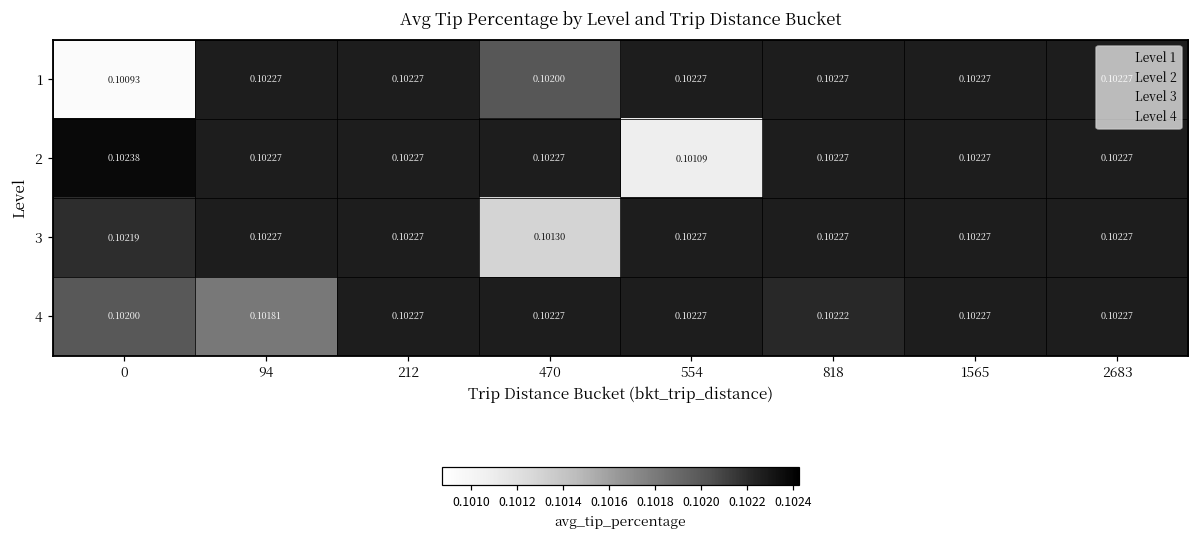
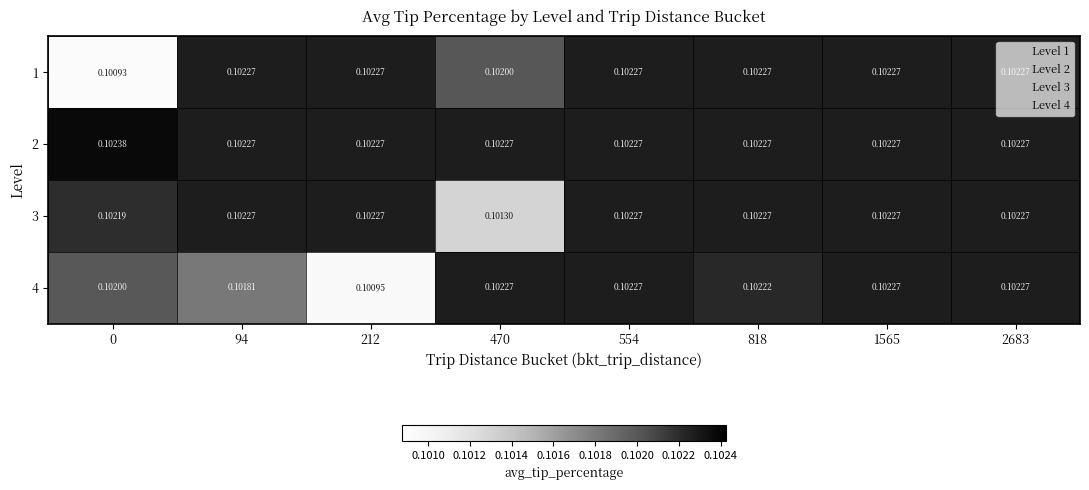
  {
    "2": {
-     "554": 0.10109
+     "554": 0.10227
    },
    "4": {
-     "212": 0.10227
+     "212": 0.10095
    }
  }
